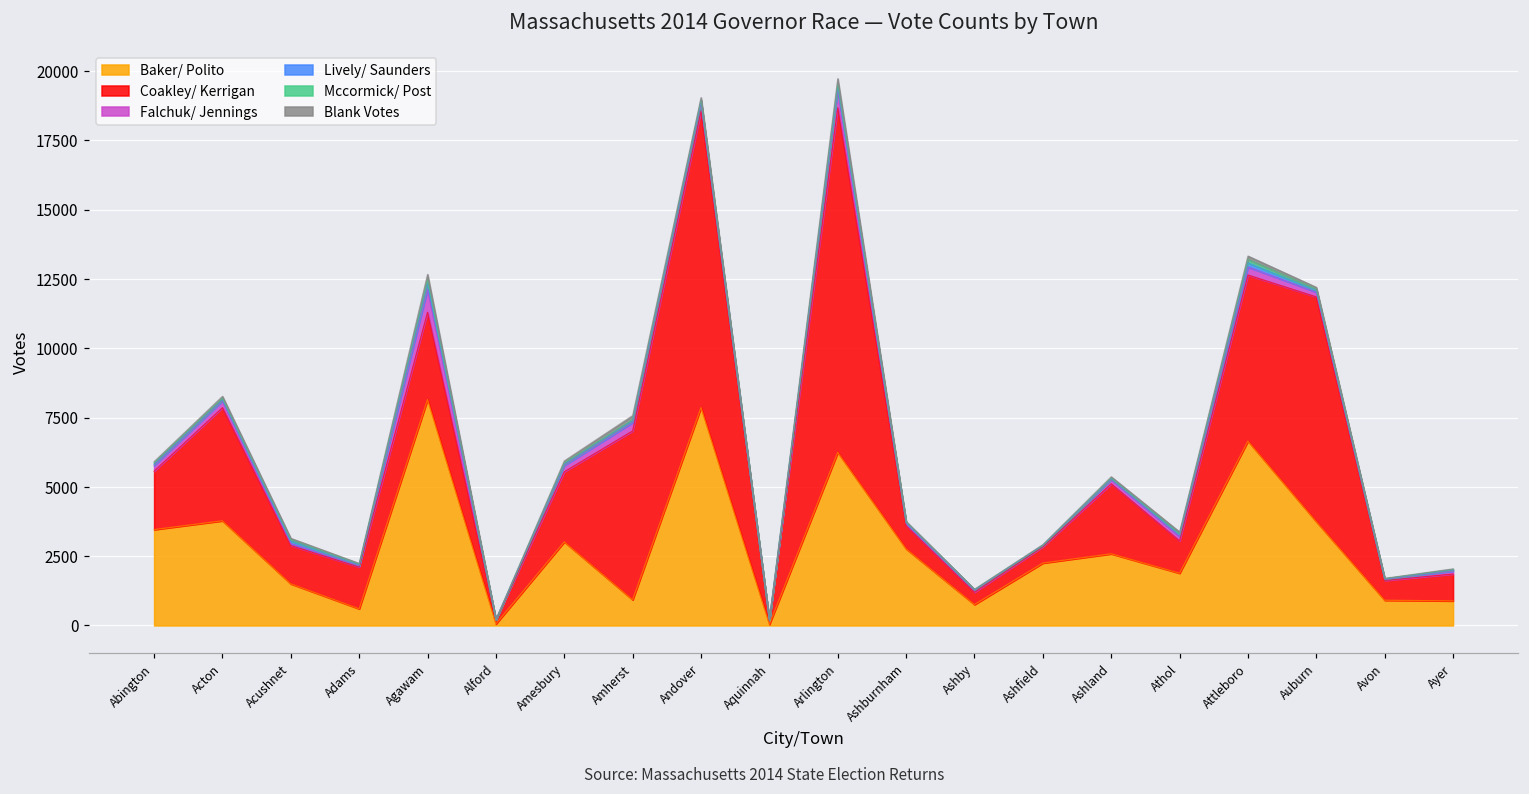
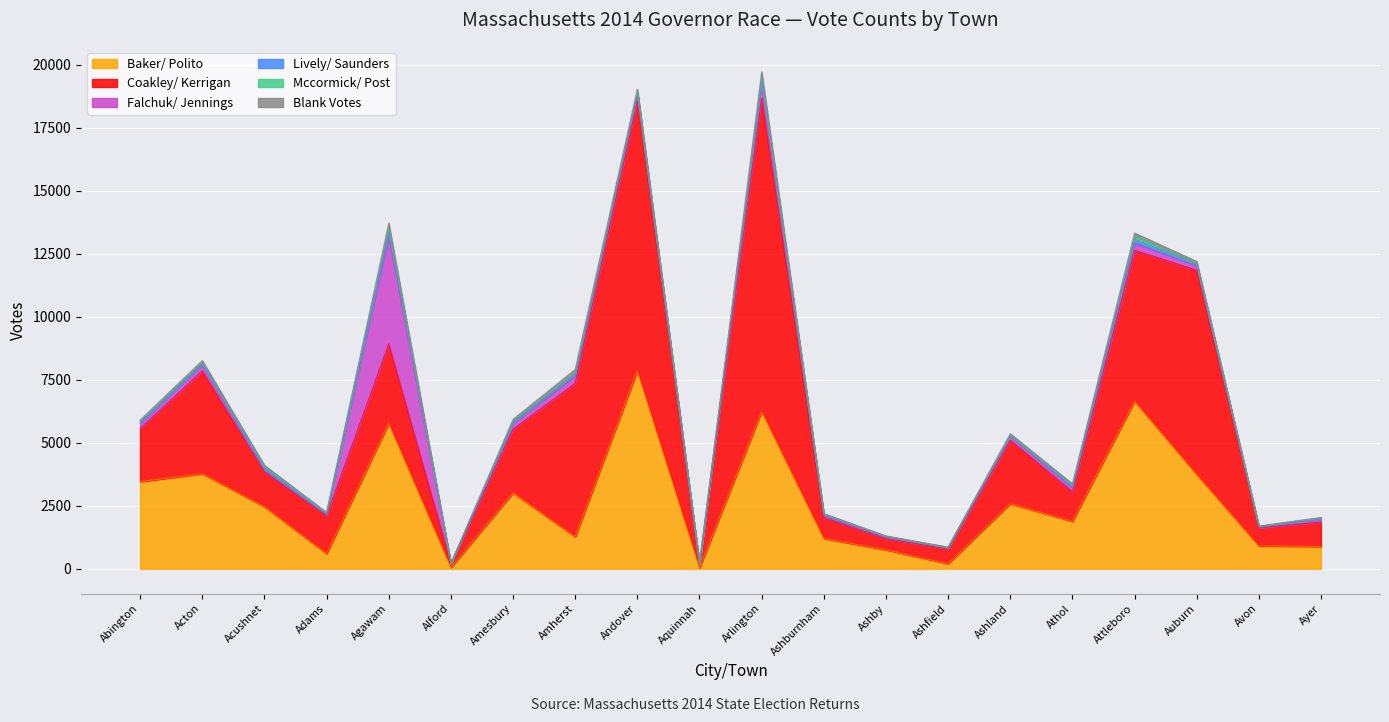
  {
    "Baker/ Polito": {
      "Abington": 3500,
      "Acton": 3800,
-     "Acushnet": 1500,
+     "Acushnet": 2500,
      "Adams": 600,
-     "Agawam": 8200,
+     "Agawam": 5800,
      "Alford": 100,
      "Amesbury": 3000,
-     "Amherst": 900,
+     "Amherst": 1300,
      "Andover": 7900,
      "Aquinnah": 0,
      "Arlington": 6200,
-     "Ashburnham": 2800,
+     "Ashburnham": 1200,
      "Ashby": 800,
-     "Ashfield": 2300,
+     "Ashfield": 200,
      "Ashland": 2600,
      "Athol": 1900,
      "Attleboro": 6700,
      "Auburn": 3700,
      "Avon": 900,
      "Ayer": 900
    },
    "Coakley/ Kerrigan": {
      "Abington": 2100,
      "Acton": 4100,
      "Agawam": 3100,
      "Amesbury": 2500,
      "Amherst": 6100,
      "Andover": 10700,
      "Arlington": 12400,
      "Ashland": 2500,
      "Athol": 1200,
      "Attleboro": 6000,
      "Auburn": 8100,
      "Ayer": 1000
    },
    "Falchuk/ Jennings": {
-     "Agawam": 800,
+     "Agawam": 4300,
      "Arlington": 600,
      "Attleboro": 300
    },
    "Lively/ Saunders": {
      "Agawam": 200,
      "Arlington": 100,
      "Attleboro": 200
    },
    "Mccormick/ Post": {
      "Agawam": 100,
      "Arlington": 100,
      "Attleboro": 100
    },
    "Blank Votes": {
      "Agawam": 200,
      "Amherst": 100,
      "Arlington": 200,
      "Attleboro": 100
    }
  }
